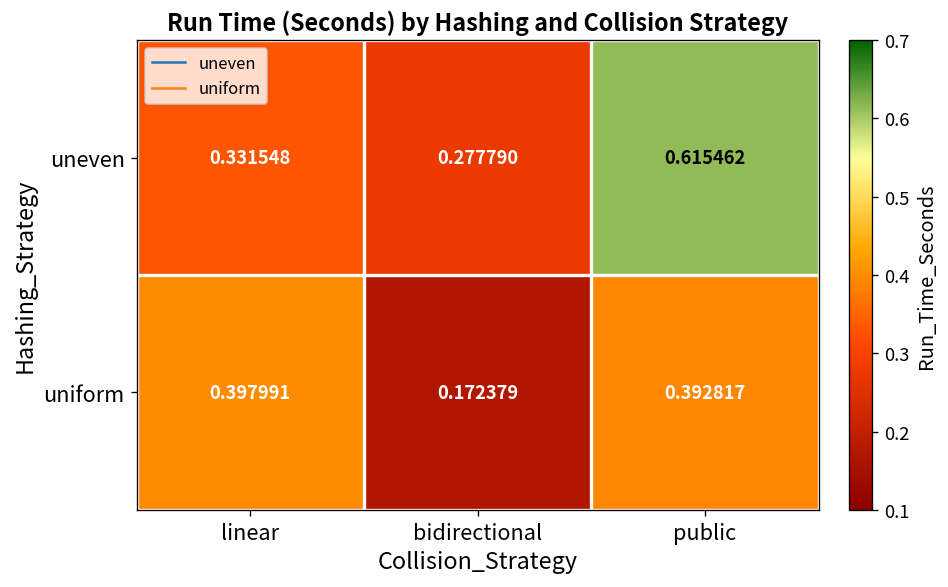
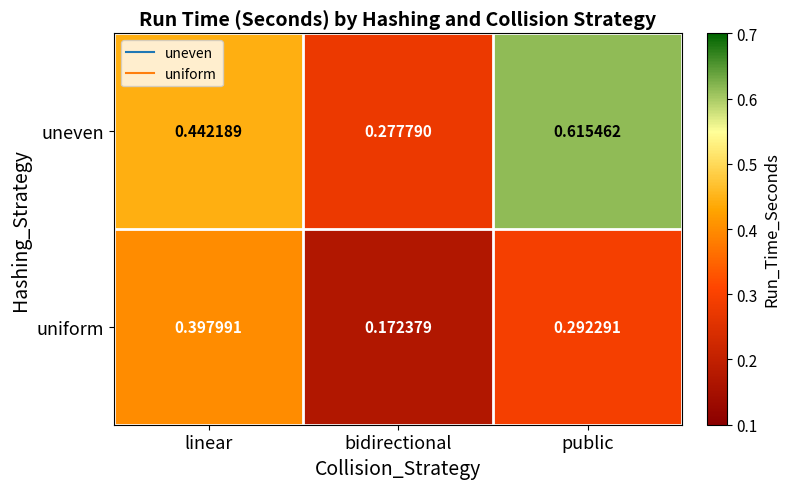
  {
    "uneven": {
-     "linear": 0.331548,
+     "linear": 0.442189,
      "bidirectional": 0.277790,
      "public": 0.615462
    },
    "uniform": {
      "linear": 0.397991,
      "bidirectional": 0.172379,
-     "public": 0.392817
+     "public": 0.292291
    }
  }
